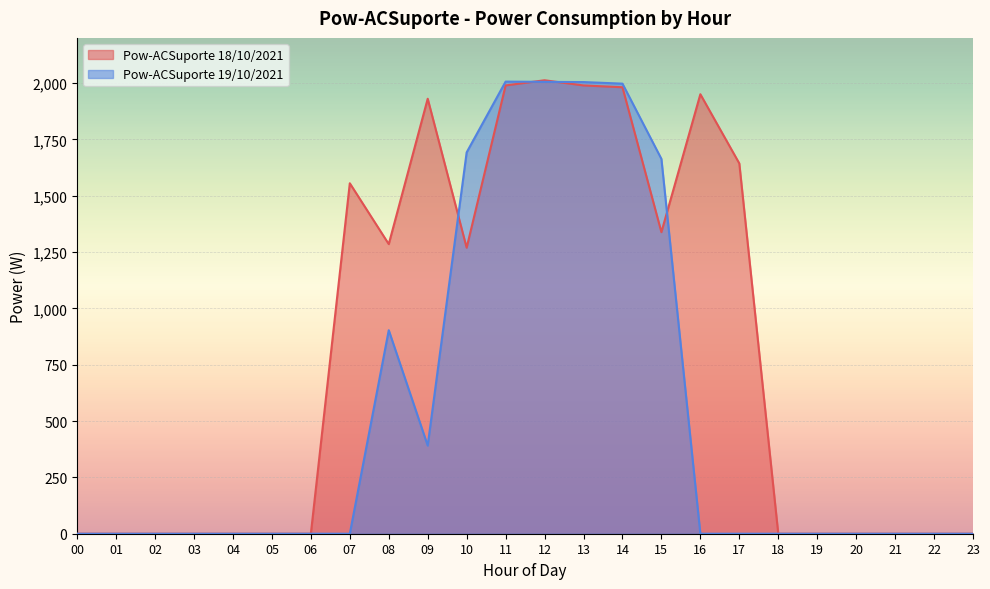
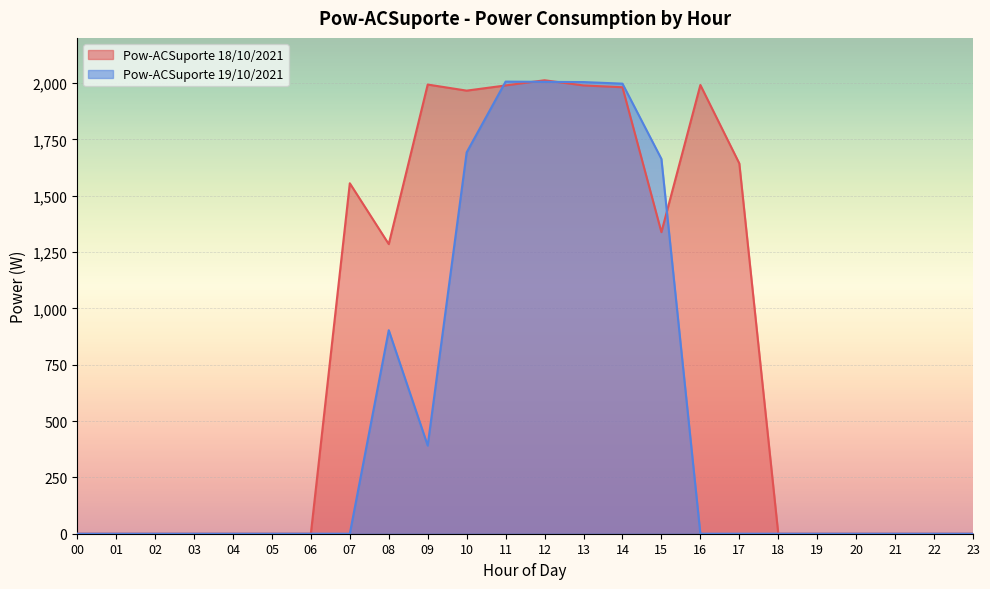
  {
    "Pow-ACSuporte 18/10/2021": {
      "07": "1,560",
      "08": "1,290",
-     "09": "1,930",
-     "10": "1,270",
+     "09": "1,990",
+     "10": "1,970",
      "11": "1,990",
      "13": "1,990",
      "14": "1,980",
      "15": "1,340",
-     "16": "1,950",
+     "16": "1,990",
      "17": "1,640"
    },
    "Pow-ACSuporte 19/10/2021": {
      "07": "0",
      "08": "900",
      "09": "390",
      "10": "1,690",
      "11": "2,010",
      "13": "2,000",
      "14": "2,000",
      "15": "1,660",
      "16": "0",
      "17": "0"
    }
  }
